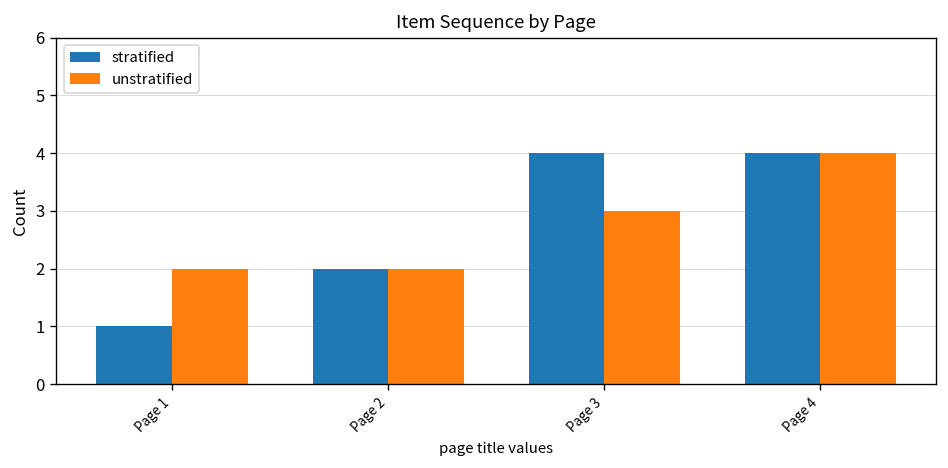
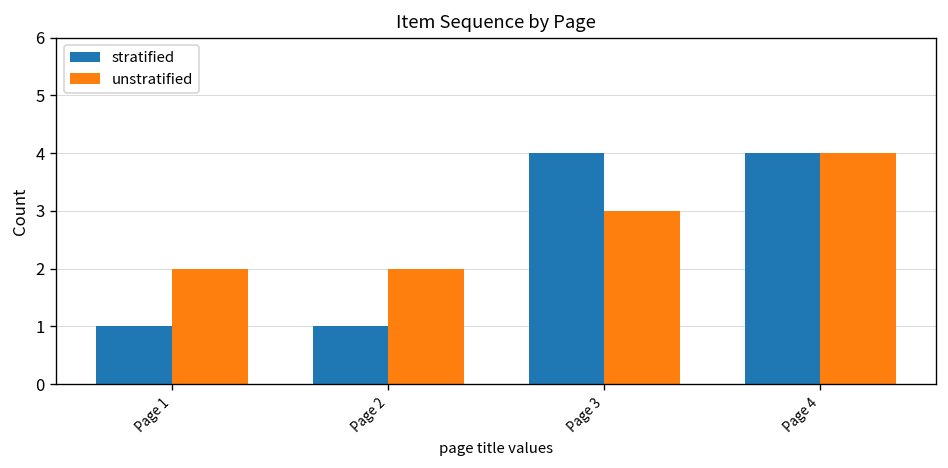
  {
    "stratified": {
      "Page 1": 1,
-     "Page 2": 2,
+     "Page 2": 1,
      "Page 3": 4,
      "Page 4": 4
    },
    "unstratified": {
      "Page 1": 2,
      "Page 2": 2,
      "Page 3": 3,
      "Page 4": 4
    }
  }
